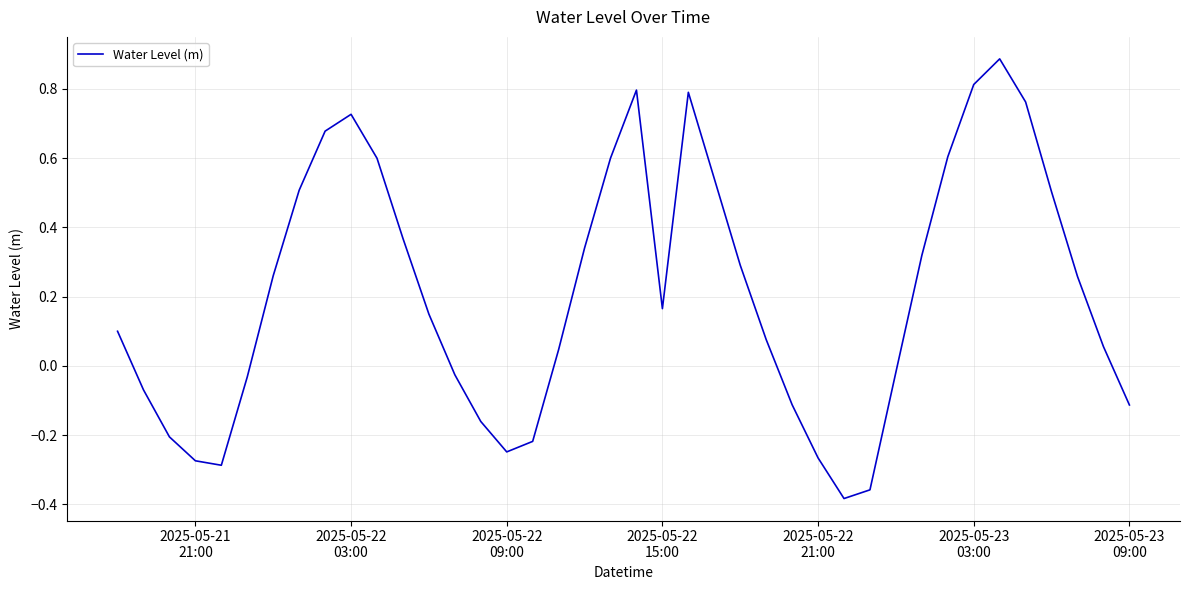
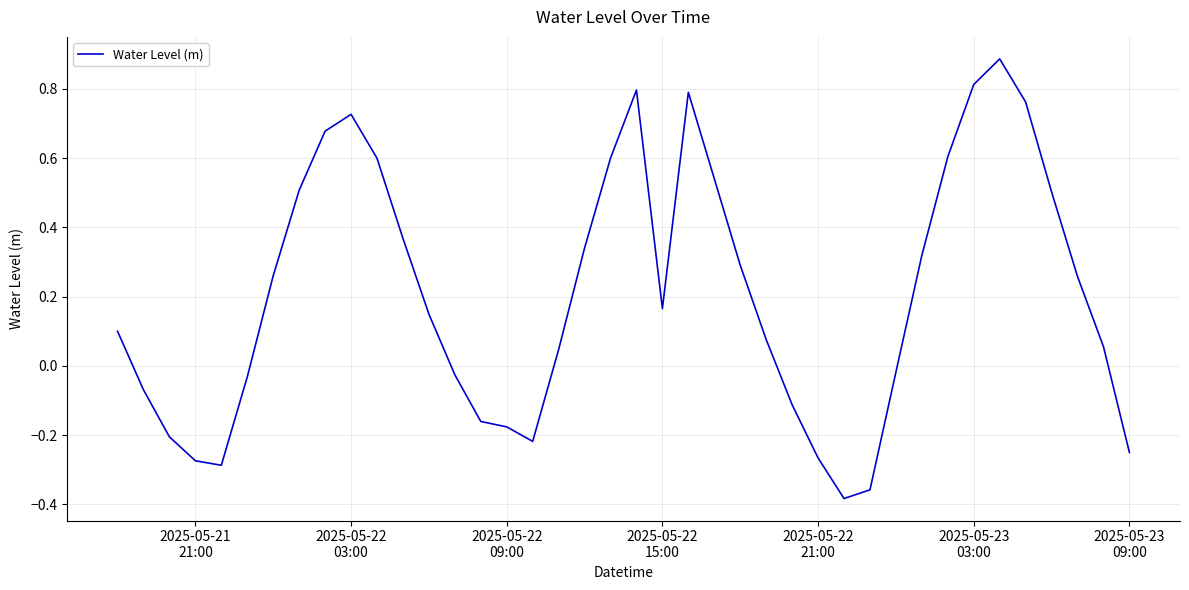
  {
    "2025-05-21 21:00": -0.27,
    "2025-05-22 03:00": 0.73,
-   "2025-05-22 09:00": -0.25,
+   "2025-05-22 09:00": -0.18,
    "2025-05-22 15:00": 0.17,
    "2025-05-22 21:00": -0.27,
    "2025-05-23 03:00": 0.81,
-   "2025-05-23 09:00": -0.11
+   "2025-05-23 09:00": -0.25
  }
